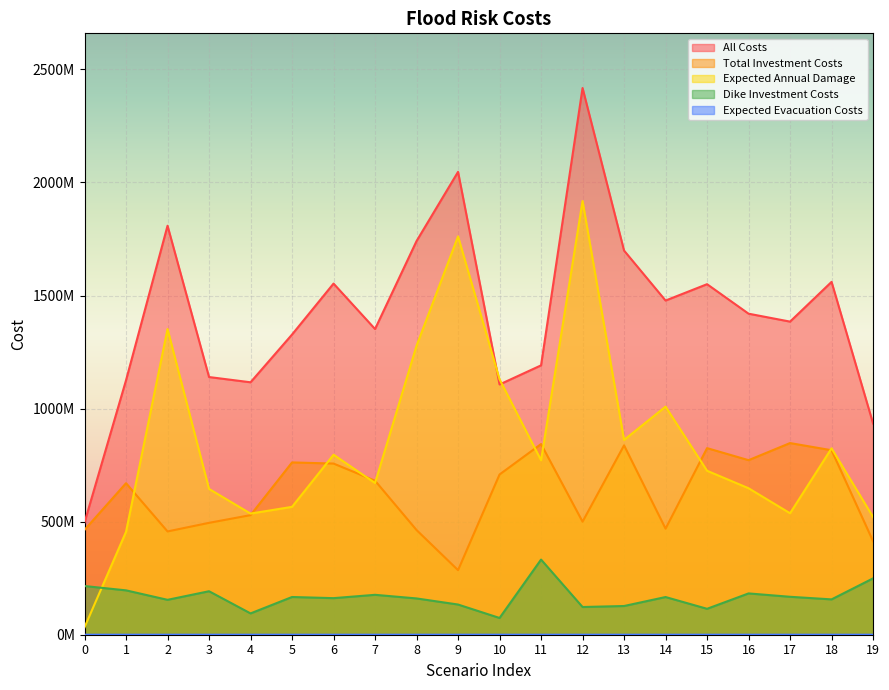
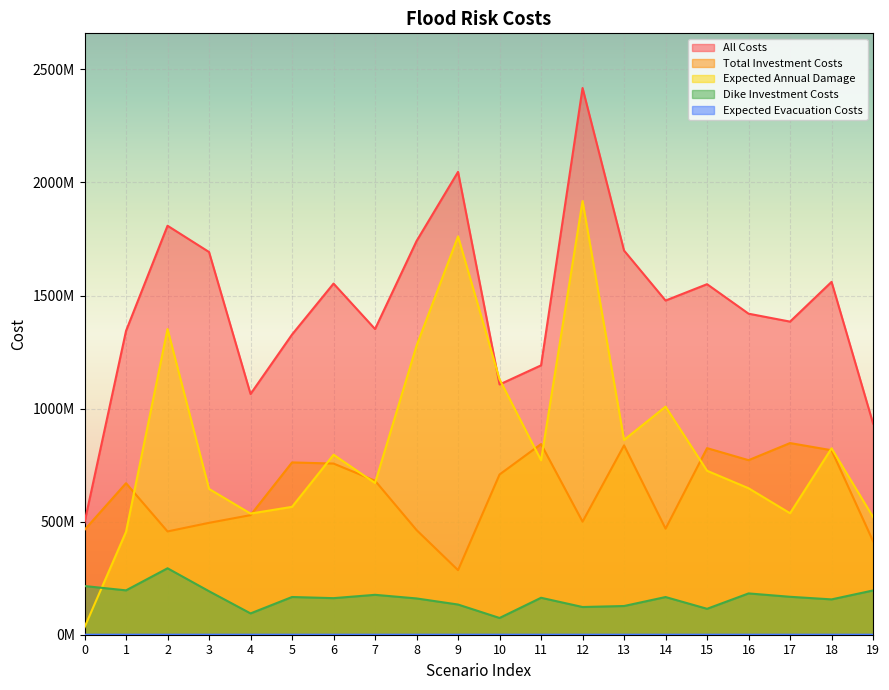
  {
    "All Costs": {
      "0": 500000000,
-     "1": 1130000000,
+     "1": 1340000000,
      "2": 1810000000,
-     "3": 1140000000,
-     "4": 1120000000,
+     "3": 1690000000,
+     "4": 1060000000,
      "5": 1330000000,
      "6": 1550000000,
      "7": 1350000000,
      "8": 1740000000,
      "9": 2050000000,
      "10": 1110000000,
      "11": 1190000000,
      "12": 2420000000,
      "13": 1700000000,
      "14": 1480000000,
      "15": 1550000000,
      "16": 1420000000,
      "17": 1380000000,
      "18": 1560000000,
      "19": 930000000
    },
    "Dike Investment Costs": {
      "0": 220000000,
      "1": 200000000,
-     "2": 150000000,
+     "2": 290000000,
      "3": 190000000,
      "4": 90000000,
      "5": 170000000,
      "6": 160000000,
      "7": 180000000,
      "8": 160000000,
      "9": 130000000,
      "10": 70000000,
-     "11": 330000000,
+     "11": 160000000,
      "12": 120000000,
      "13": 130000000,
      "14": 170000000,
      "15": 110000000,
      "16": 180000000,
      "17": 170000000,
      "18": 160000000,
-     "19": 250000000
+     "19": 200000000
    },
    "Expected Evacuation Costs": {
      "0": 0,
      "1": 0,
      "2": 0,
      "3": 0,
      "4": 0,
      "5": 0,
      "6": 0,
      "7": 0,
      "8": 0,
      "9": 0,
      "10": 0,
      "11": 0,
      "12": 0,
      "13": 0,
      "14": 0,
      "15": 0,
      "16": 0,
      "17": 0,
      "18": 0,
      "19": 0
    }
  }
